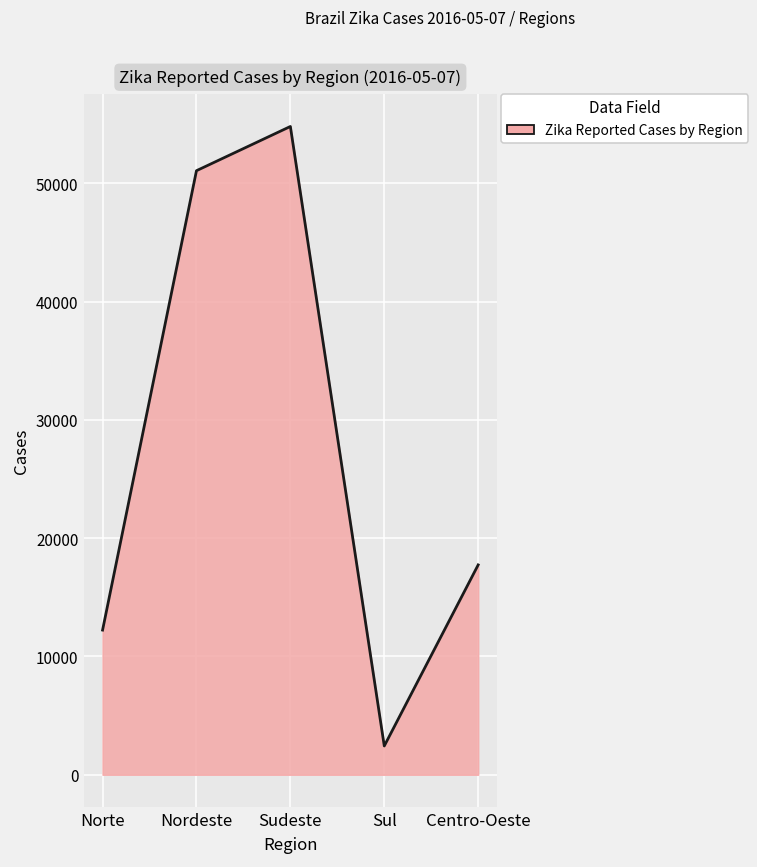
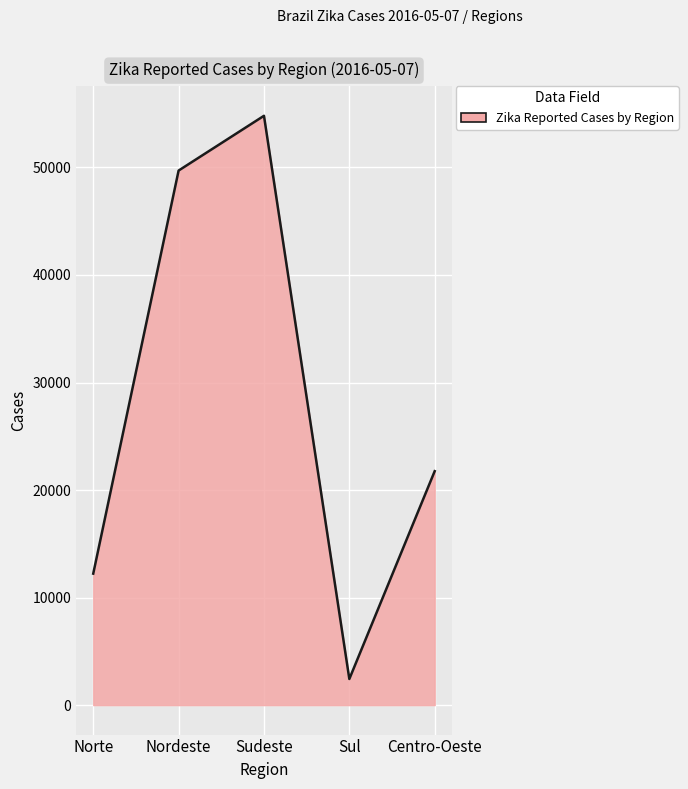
  {
    "Norte": 12200,
-   "Nordeste": 51100,
+   "Nordeste": 49700,
    "Sudeste": 54800,
    "Sul": 2400,
-   "Centro-Oeste": 17700
+   "Centro-Oeste": 21800
  }
